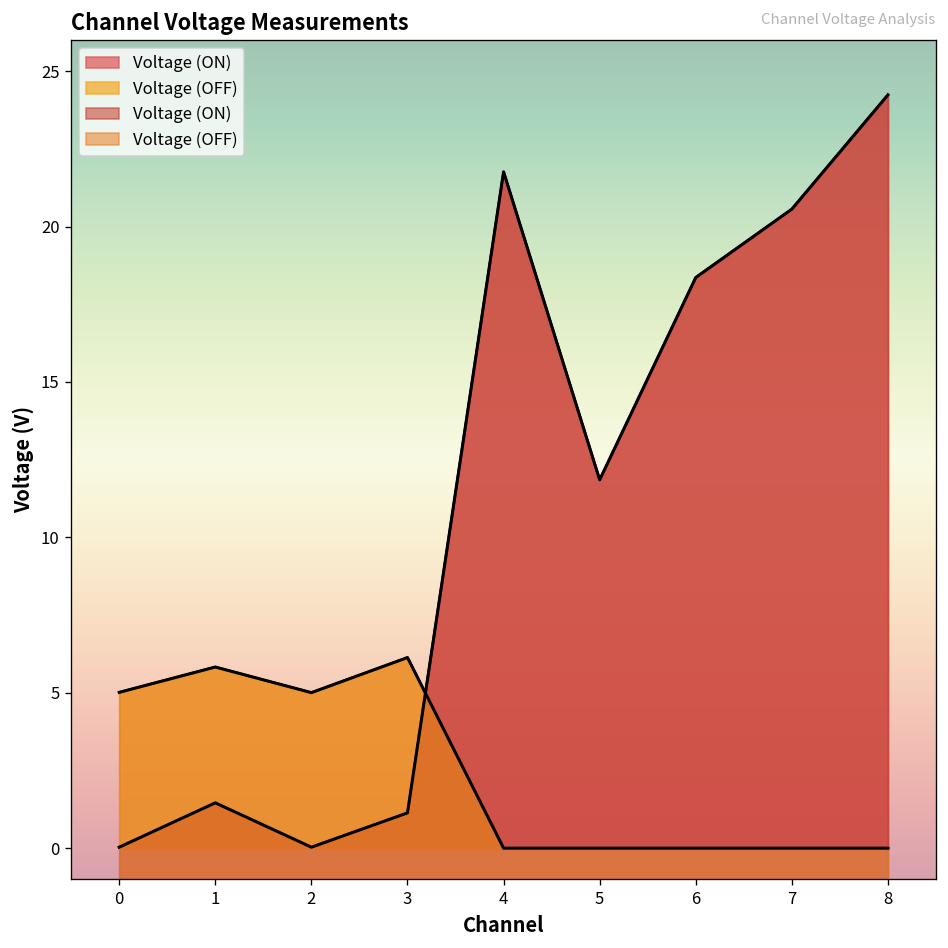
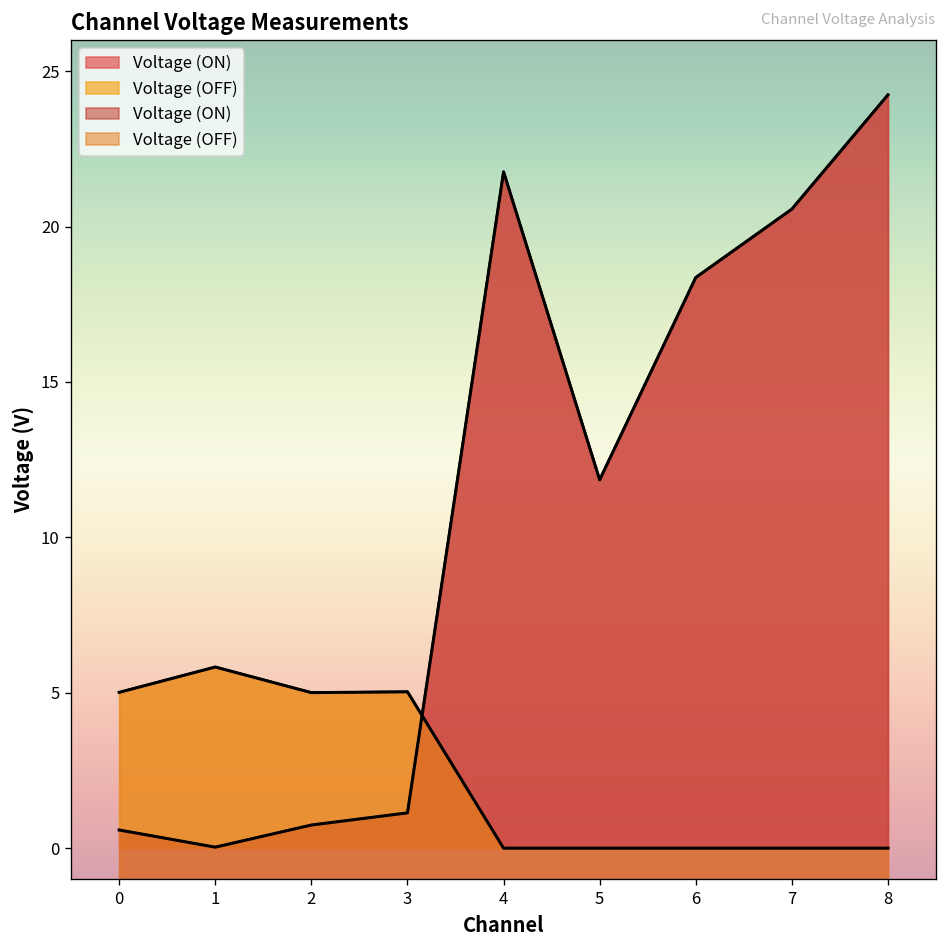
  {
    "Voltage (ON)": {
-     "0": 0.0,
-     "1": 1.5,
-     "2": 0.0,
+     "0": 0.6,
+     "1": 0.0,
+     "2": 0.7,
      "3": 1.1,
      "4": 21.8,
      "5": 11.9,
      "6": 18.4,
      "7": 20.6,
      "8": 24.2
    },
    "Voltage (OFF)": {
      "0": 5.0,
      "1": 5.8,
      "2": 5.0,
-     "3": 6.1,
+     "3": 5.0,
      "4": 0.0,
      "5": 0.0,
      "6": 0.0,
      "7": 0.0,
      "8": 0.0
    }
  }
